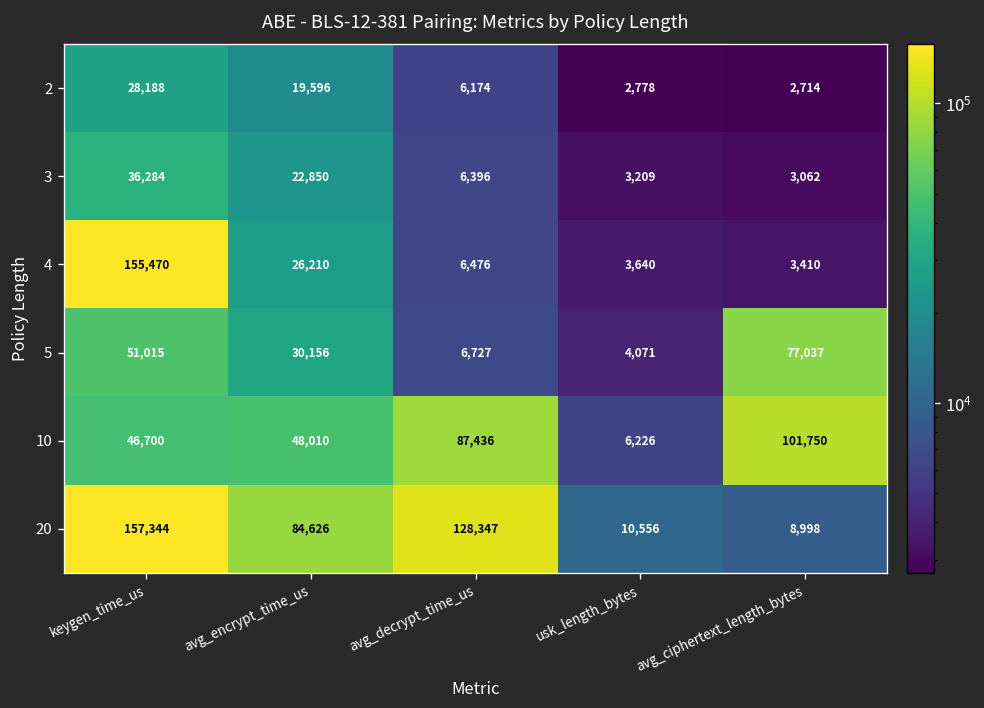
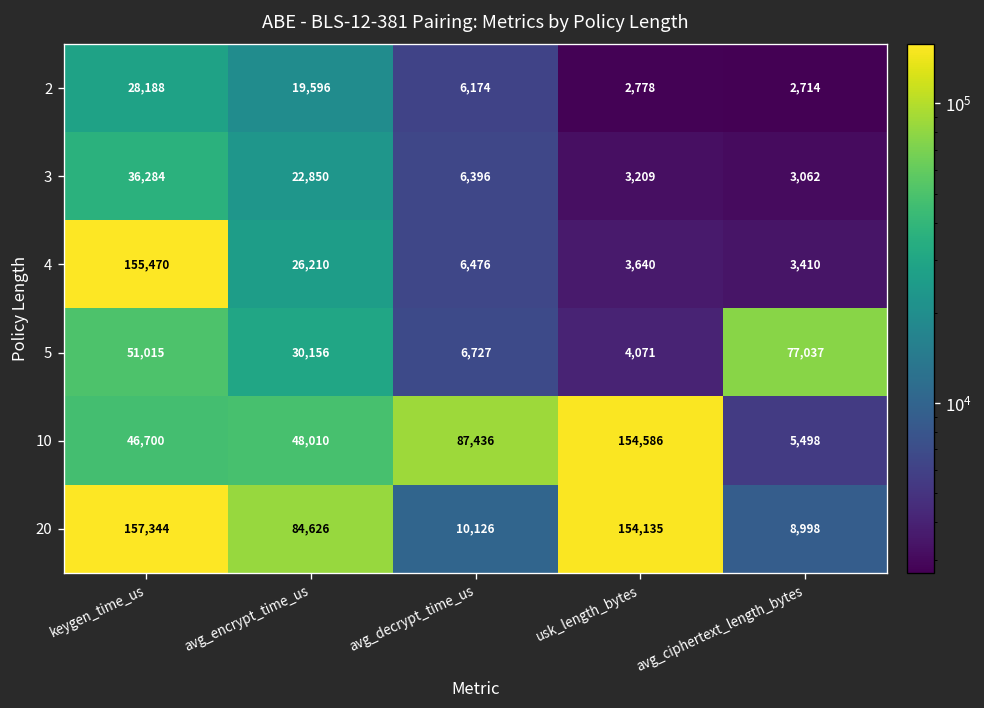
  {
    "2": {
      "keygen_time_us": "28,188",
      "avg_encrypt_time_us": "19,596",
      "avg_decrypt_time_us": "6,174",
      "usk_length_bytes": "2,778",
      "avg_ciphertext_length_bytes": "2,714"
    },
    "3": {
      "keygen_time_us": "36,284",
      "avg_encrypt_time_us": "22,850",
      "avg_decrypt_time_us": "6,396",
      "usk_length_bytes": "3,209",
      "avg_ciphertext_length_bytes": "3,062"
    },
    "4": {
      "keygen_time_us": "155,470",
      "avg_encrypt_time_us": "26,210",
      "avg_decrypt_time_us": "6,476",
      "usk_length_bytes": "3,640",
      "avg_ciphertext_length_bytes": "3,410"
    },
    "5": {
      "keygen_time_us": "51,015",
      "avg_encrypt_time_us": "30,156",
      "avg_decrypt_time_us": "6,727",
      "usk_length_bytes": "4,071",
      "avg_ciphertext_length_bytes": "77,037"
    },
    "10": {
      "keygen_time_us": "46,700",
      "avg_encrypt_time_us": "48,010",
      "avg_decrypt_time_us": "87,436",
-     "usk_length_bytes": "6,226",
-     "avg_ciphertext_length_bytes": "101,750"
+     "usk_length_bytes": "154,586",
+     "avg_ciphertext_length_bytes": "5,498"
    },
    "20": {
      "keygen_time_us": "157,344",
      "avg_encrypt_time_us": "84,626",
-     "avg_decrypt_time_us": "128,347",
-     "usk_length_bytes": "10,556",
+     "avg_decrypt_time_us": "10,126",
+     "usk_length_bytes": "154,135",
      "avg_ciphertext_length_bytes": "8,998"
    }
  }
